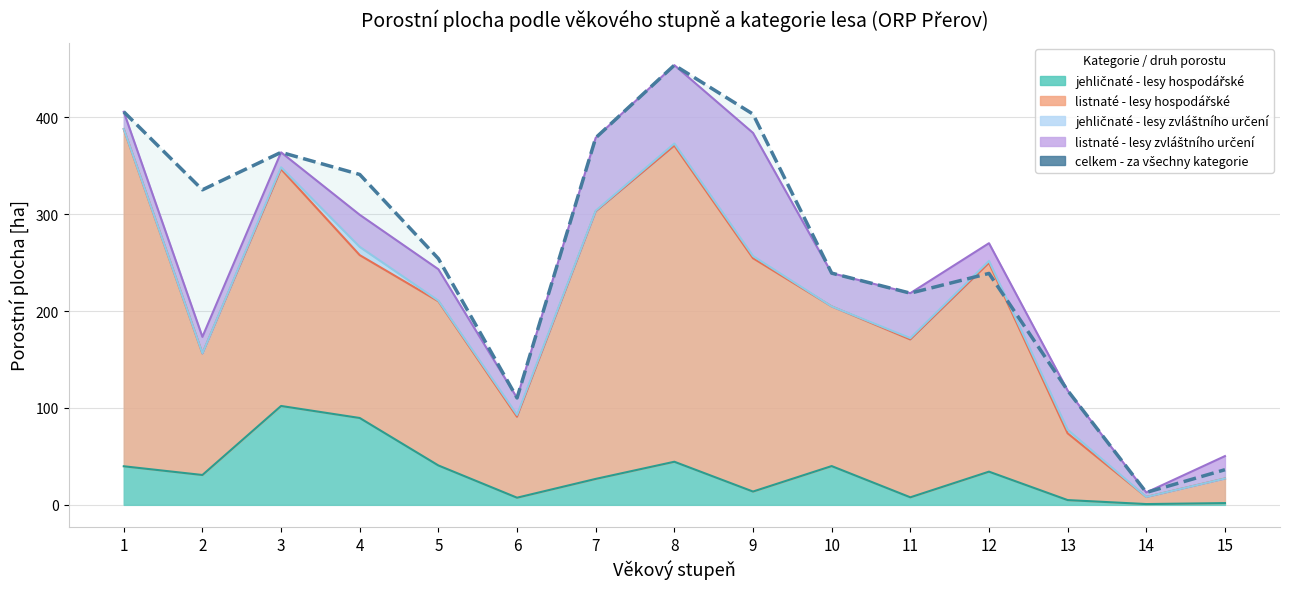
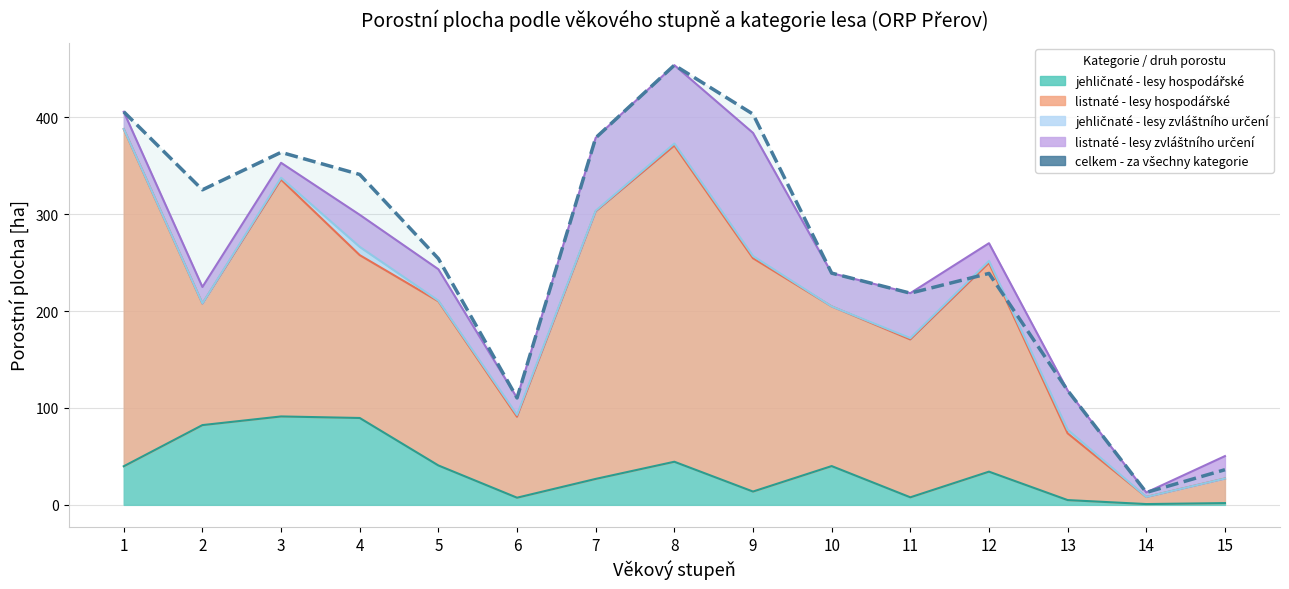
  {
    "jehličnaté - lesy hospodářské": {
      "1": 40,
-     "2": 30,
-     "3": 100,
+     "2": 80,
+     "3": 90,
      "4": 90,
      "5": 40,
      "6": 10,
      "7": 30,
      "8": 40,
      "9": 10,
      "10": 40,
      "11": 10,
      "12": 30,
      "13": 0,
      "14": 0,
      "15": 0
    },
    "listnaté - lesy hospodářské": {
      "4": 170,
      "13": 70
    },
    "celkem - za všechny kategorie": {
      "2": 330,
      "4": 340,
      "5": 250,
      "9": 400,
      "12": 240,
      "15": 40
    }
  }
